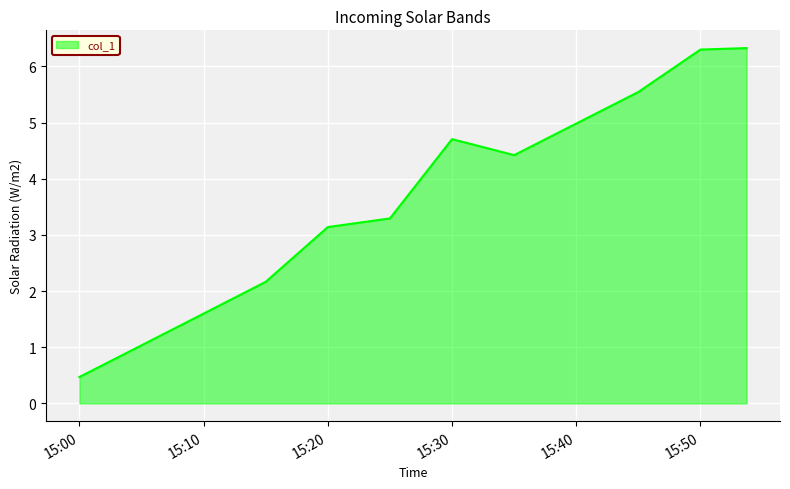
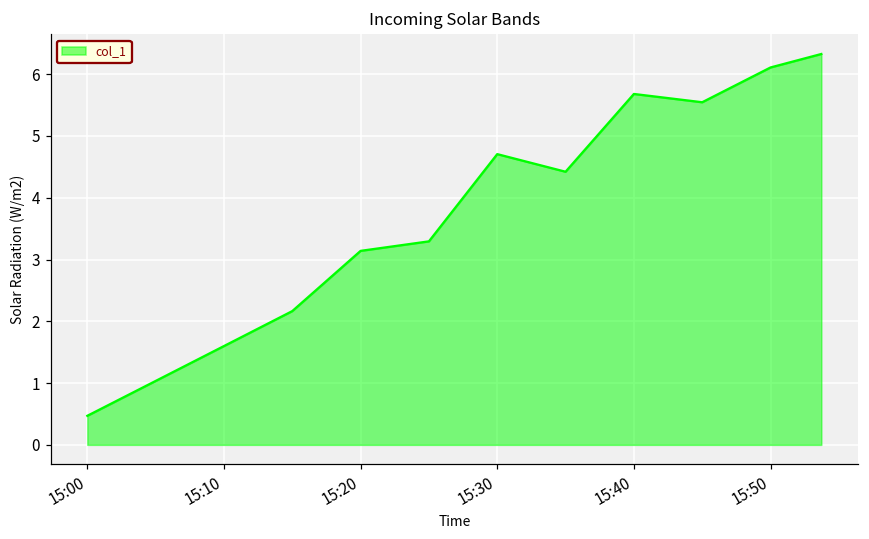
  {
    "15:00": 0.5,
    "15:10": 1.6,
    "15:20": 3.1,
    "15:30": 4.7,
-   "15:40": 5.0,
-   "15:50": 6.3
+   "15:40": 5.7,
+   "15:50": 6.1
  }
